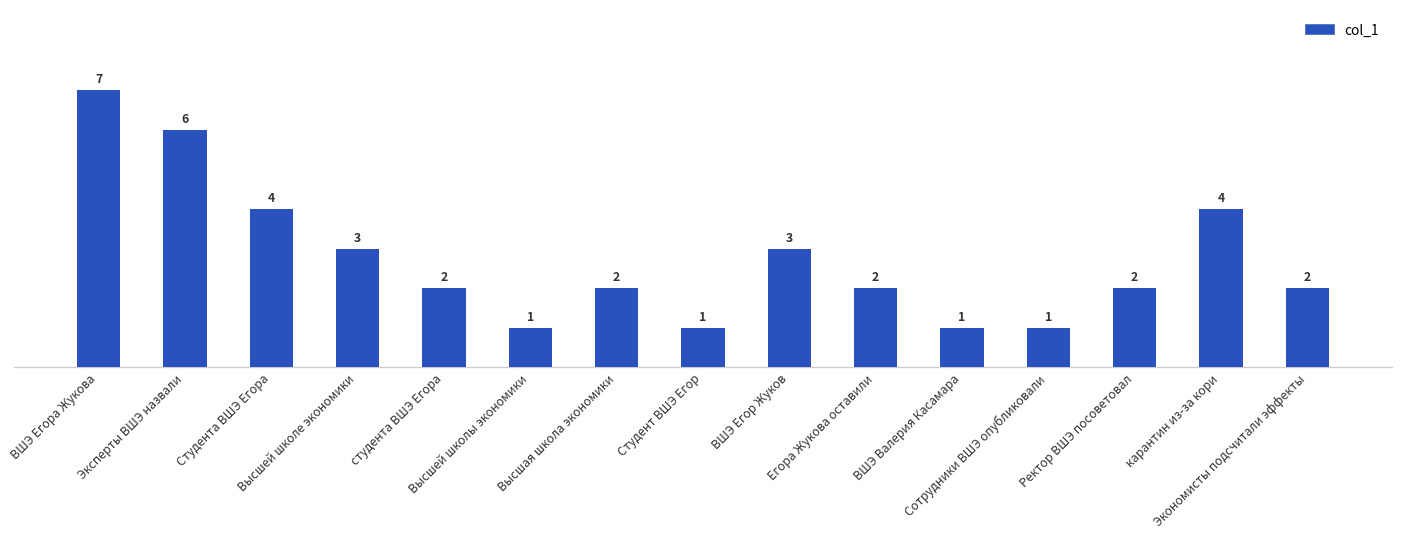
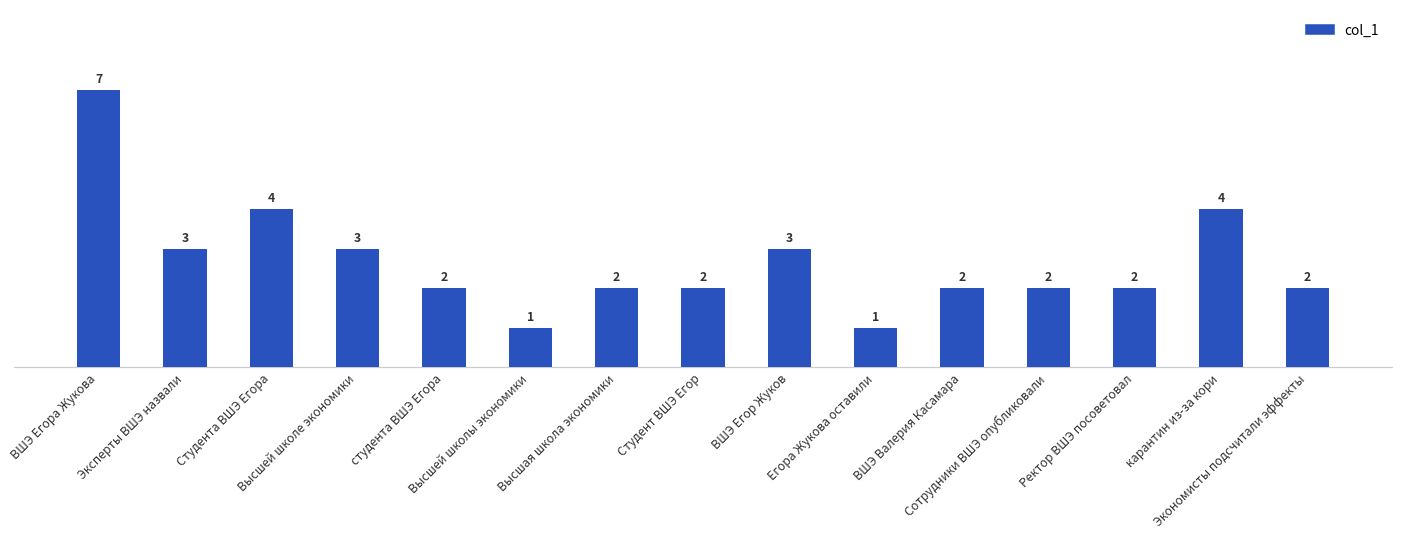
  {
    "ВШЭ Егора Жукова": 7,
-   "Эксперты ВШЭ назвали": 6,
+   "Эксперты ВШЭ назвали": 3,
    "Студента ВШЭ Егора": 4,
    "Высшей школе экономики": 3,
    "студента ВШЭ Егора": 2,
    "Высшей школы экономики": 1,
    "Высшая школа экономики": 2,
-   "Студент ВШЭ Егор": 1,
+   "Студент ВШЭ Егор": 2,
    "ВШЭ Егор Жуков": 3,
-   "Егора Жукова оставили": 2,
-   "ВШЭ Валерия Касамара": 1,
-   "Сотрудники ВШЭ опубликовали": 1,
+   "Егора Жукова оставили": 1,
+   "ВШЭ Валерия Касамара": 2,
+   "Сотрудники ВШЭ опубликовали": 2,
    "Ректор ВШЭ посоветовал": 2,
    "карантин из-за кори": 4,
    "Экономисты подсчитали эффекты": 2
  }
